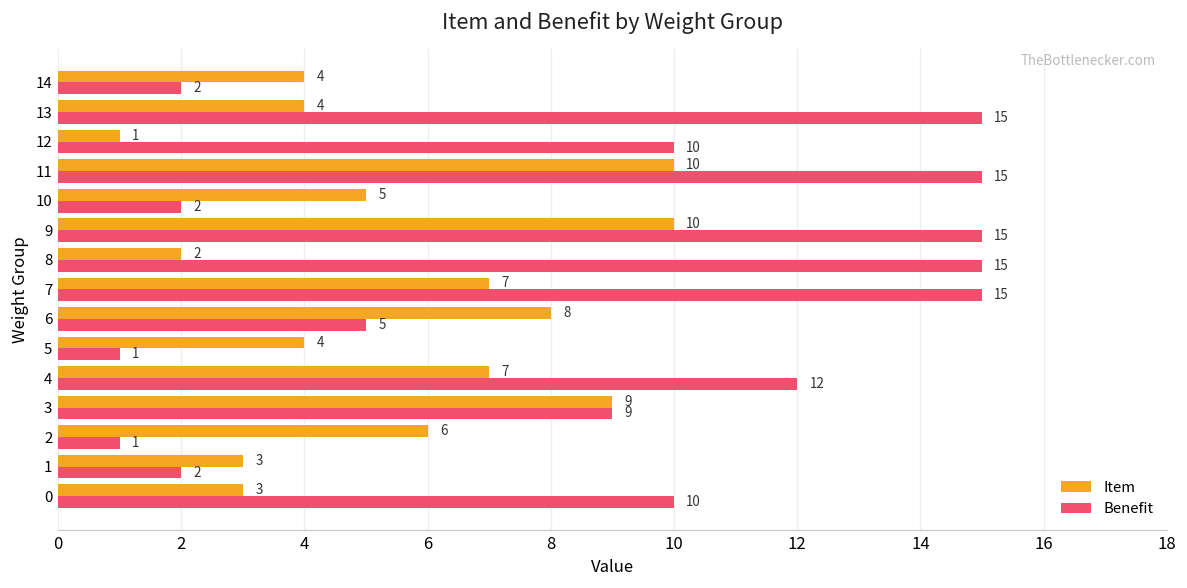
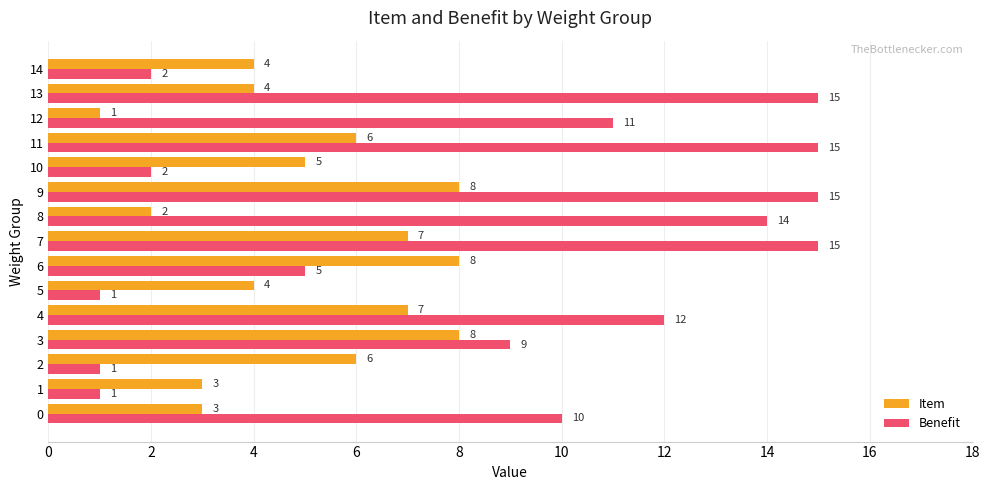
  {
    "Item": {
      "14": 4,
      "13": 4,
      "12": 1,
-     "11": 10,
+     "11": 6,
      "10": 5,
-     "9": 10,
+     "9": 8,
      "8": 2,
      "7": 7,
      "6": 8,
      "5": 4,
      "4": 7,
-     "3": 9,
+     "3": 8,
      "2": 6,
      "1": 3,
      "0": 3
    },
    "Benefit": {
      "14": 2,
      "13": 15,
-     "12": 10,
+     "12": 11,
      "11": 15,
      "10": 2,
      "9": 15,
-     "8": 15,
+     "8": 14,
      "7": 15,
      "6": 5,
      "5": 1,
      "4": 12,
      "3": 9,
      "2": 1,
-     "1": 2,
+     "1": 1,
      "0": 10
    }
  }
